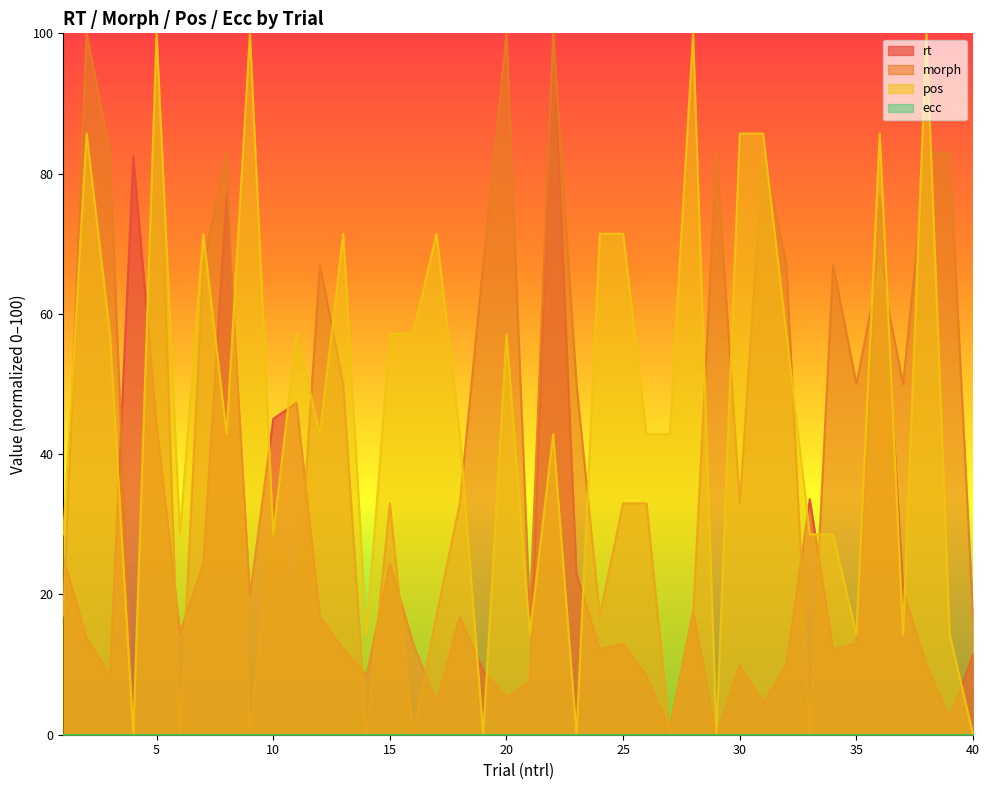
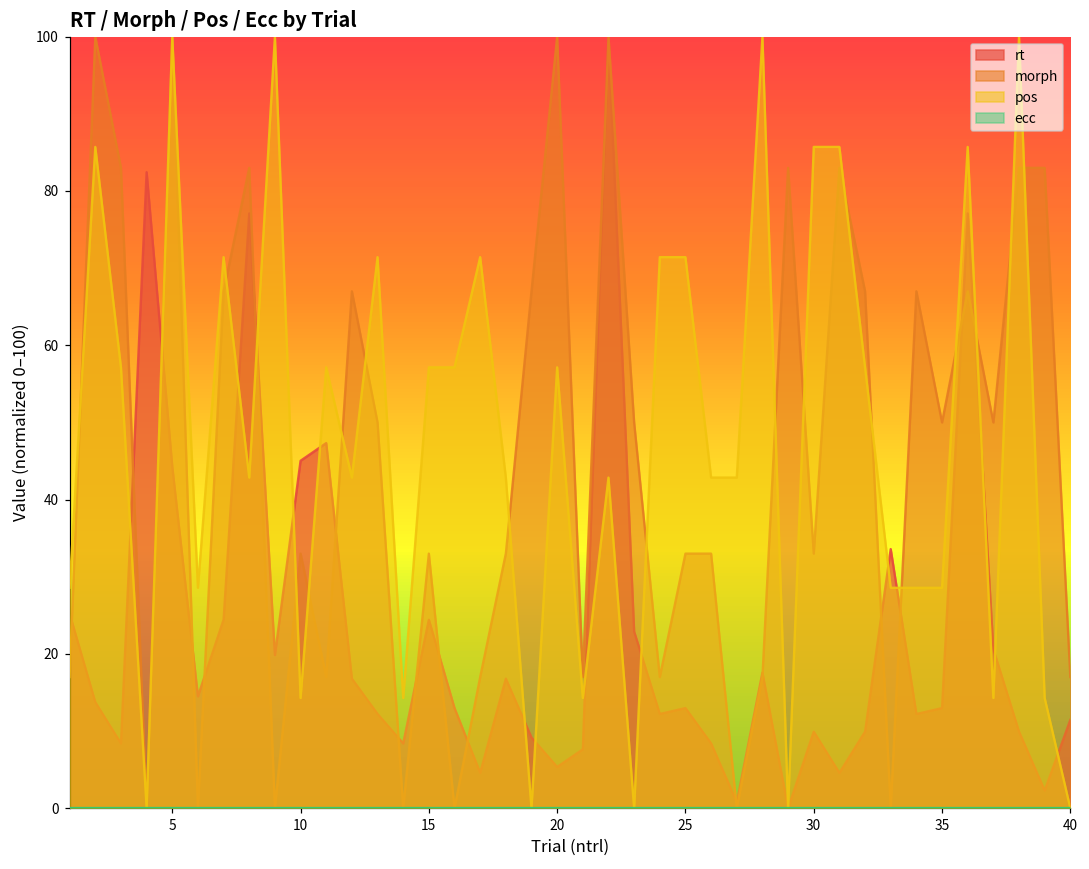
  {
    "pos": {
-     "10": 29,
+     "10": 14,
      "15": 57,
      "20": 57,
      "25": 71,
      "30": 86,
-     "35": 14
+     "35": 29
    },
    "ecc": {
      "5": 0,
      "10": 0,
      "15": 0,
      "20": 0,
      "25": 0,
      "30": 0,
      "35": 0
    }
  }
